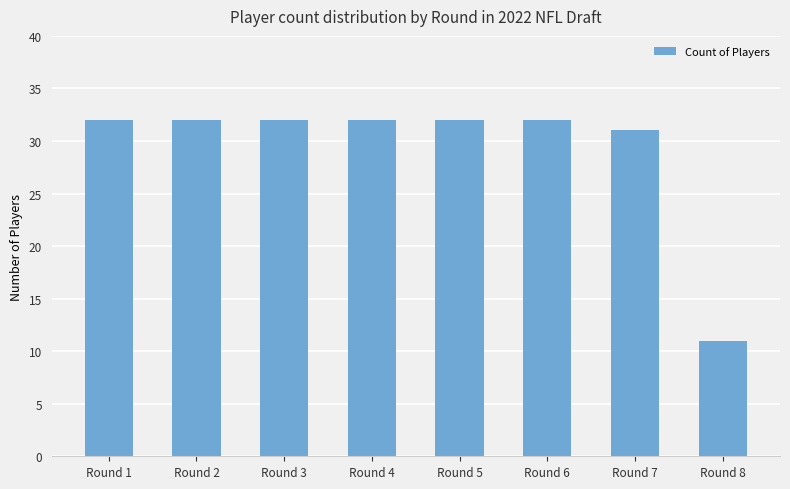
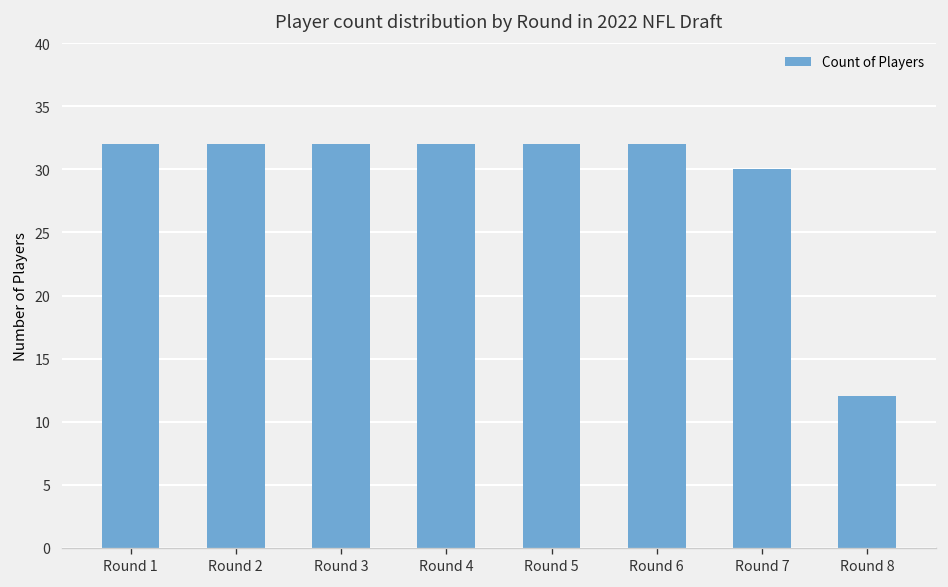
  {
    "Round 1": 32,
    "Round 2": 32,
    "Round 3": 32,
    "Round 4": 32,
    "Round 5": 32,
    "Round 6": 32,
-   "Round 7": 31,
-   "Round 8": 11
+   "Round 7": 30,
+   "Round 8": 12
  }
